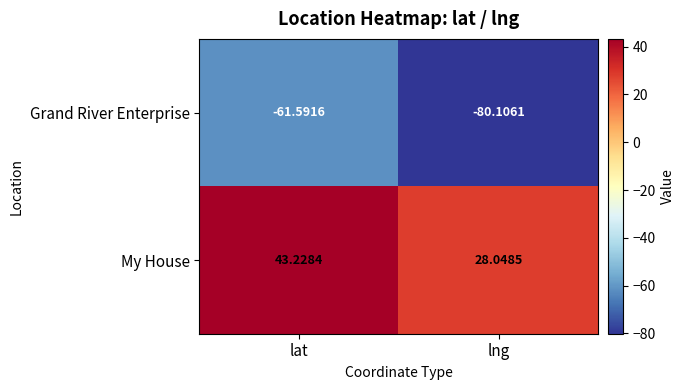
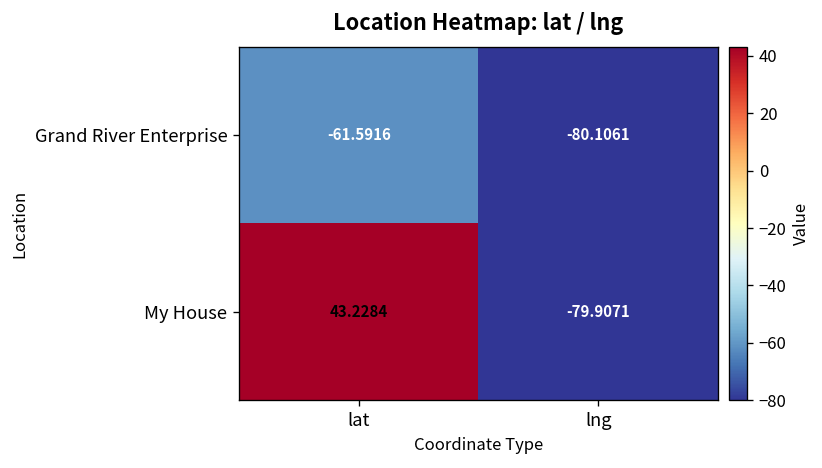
  {
    "Grand River Enterprise": {
      "lat": -61.5916,
      "lng": -80.1061
    },
    "My House": {
      "lat": 43.2284,
-     "lng": 28.0485
+     "lng": -79.9071
    }
  }
